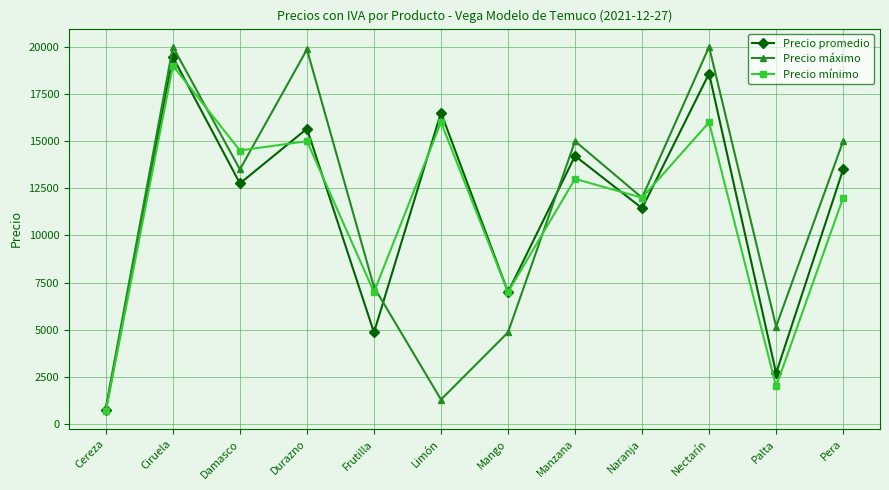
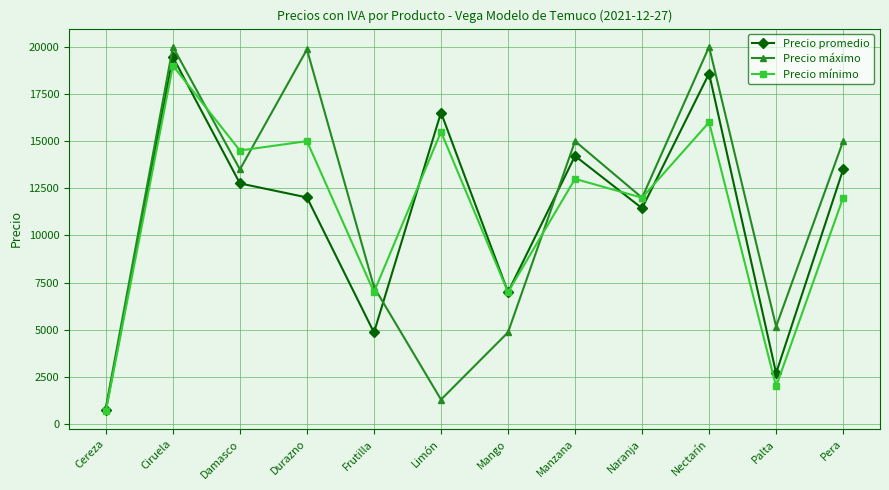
  {
    "Precio promedio": {
      "Ciruela": 19500,
      "Damasco": 12800,
-     "Durazno": 15700,
+     "Durazno": 12000,
      "Frutilla": 4900,
      "Limón": 16500,
      "Manzana": 14200,
      "Naranja": 11400,
      "Nectarín": 18600,
      "Palta": 2700,
      "Pera": 13500
    },
    "Precio máximo": {
      "Ciruela": 20000,
      "Damasco": 13500,
      "Durazno": 19900,
      "Frutilla": 7300,
      "Limón": 1300,
      "Mango": 4900,
      "Manzana": 15000,
      "Nectarín": 20000,
      "Palta": 5200,
      "Pera": 15000
    },
    "Precio mínimo": {
      "Ciruela": 19000,
      "Damasco": 14500,
      "Durazno": 15000,
      "Frutilla": 7000,
-     "Limón": 16000,
+     "Limón": 15500,
      "Manzana": 13000,
      "Nectarín": 16000,
      "Palta": 2000,
      "Pera": 12000
    }
  }
